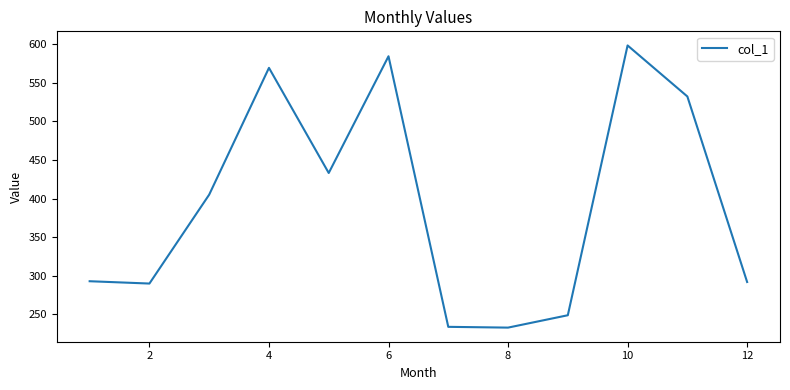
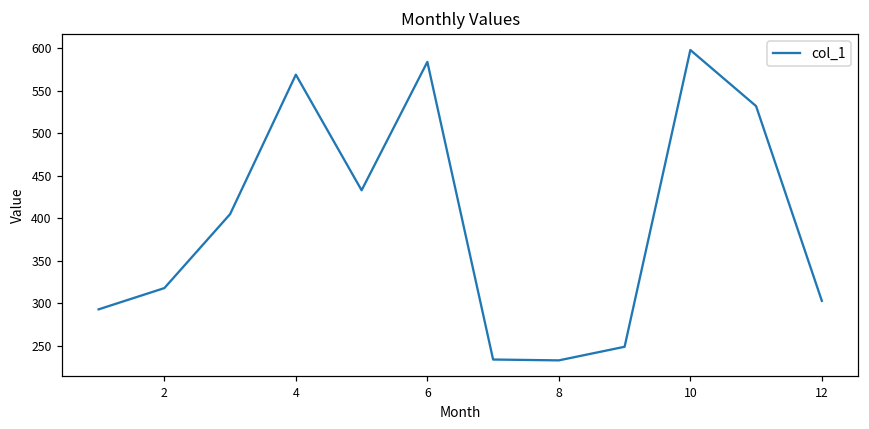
  {
-   "2": 290,
+   "2": 320,
    "4": 570,
    "6": 580,
    "8": 230,
    "10": 600,
-   "12": 290
+   "12": 300
  }
